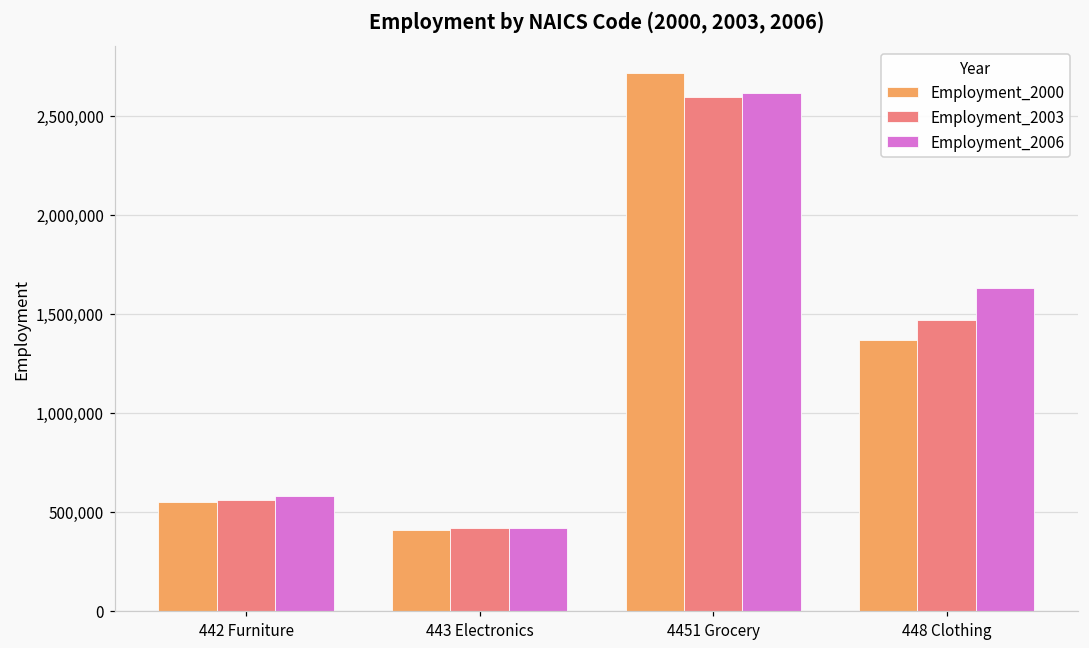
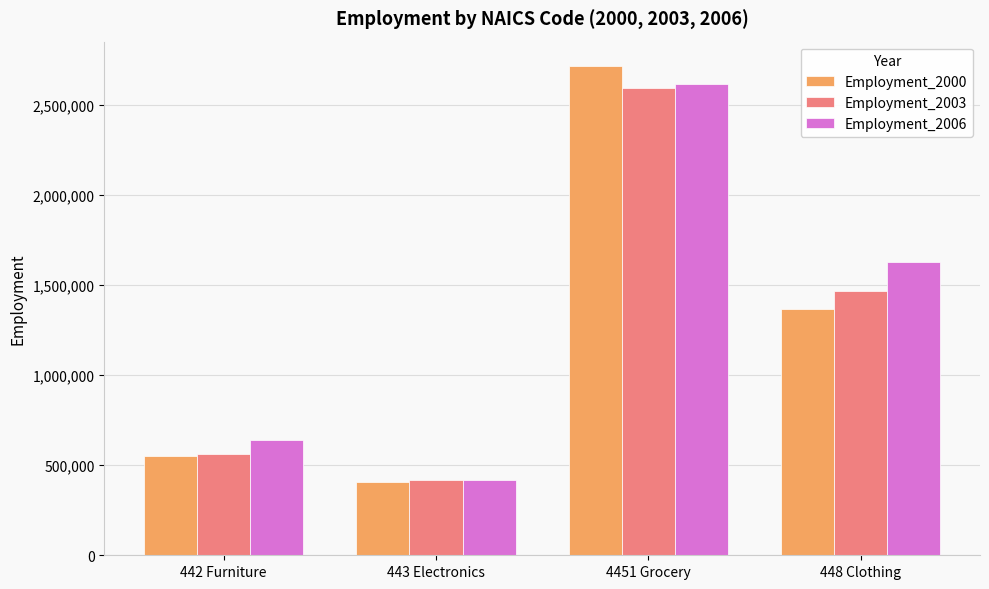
  {
    "Employment_2006": {
-     "442 Furniture": "580,000",
+     "442 Furniture": "640,000",
      "443 Electronics": "420,000",
      "4451 Grocery": "2,620,000",
      "448 Clothing": "1,630,000"
    }
  }
